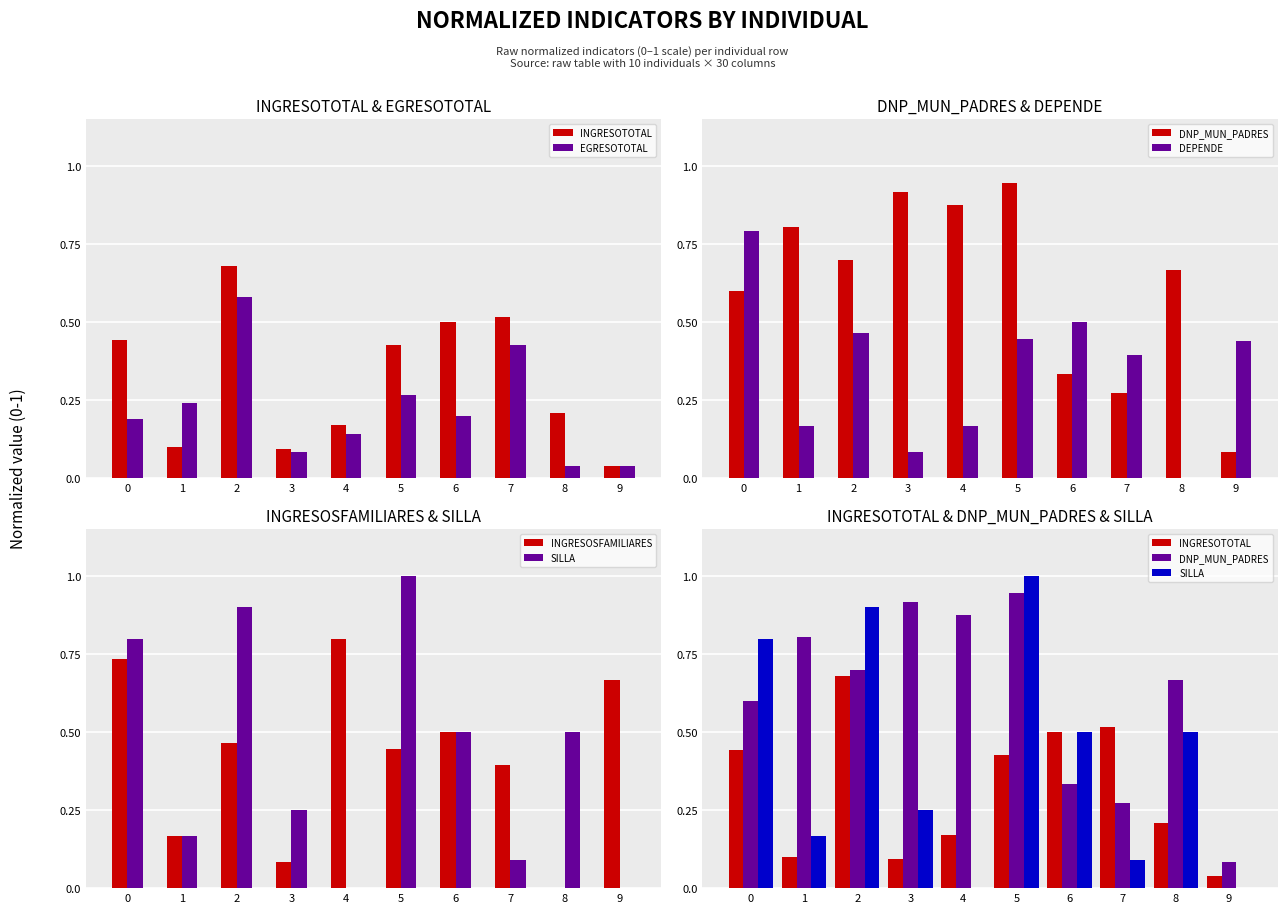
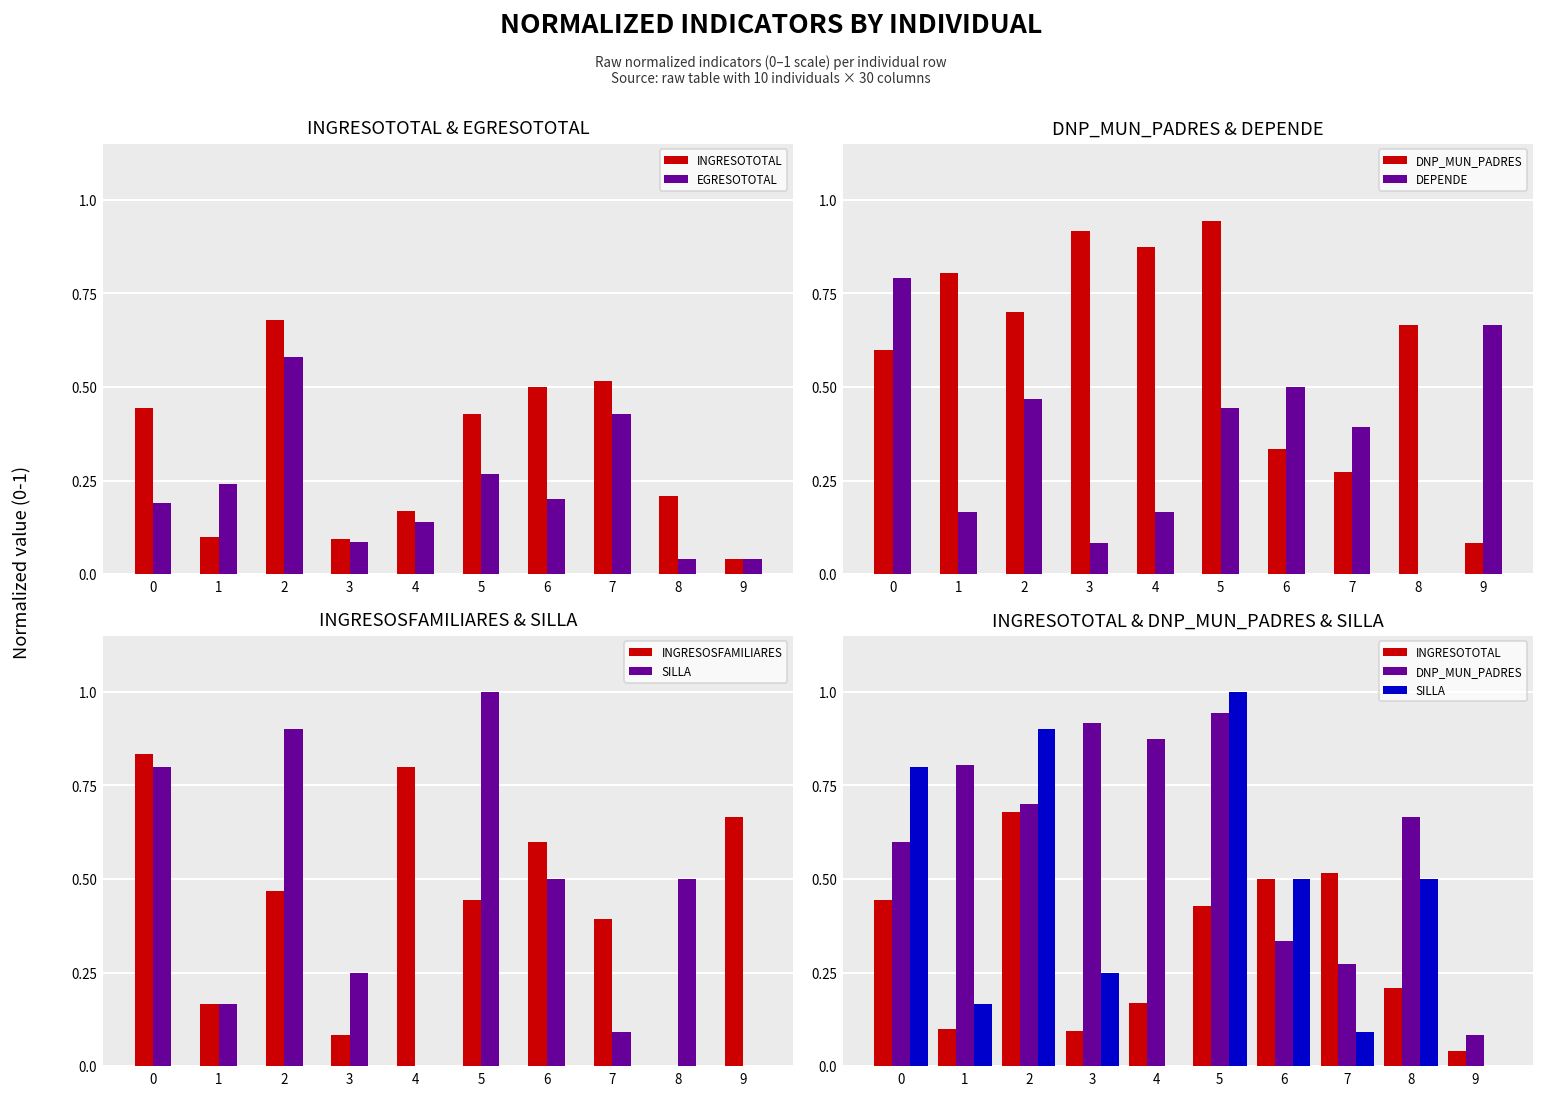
  {
    "INGRESOTOTAL & EGRESOTOTAL": {
      "INGRESOTOTAL": {
        "0": 0.44,
        "1": 0.10,
        "2": 0.68,
        "3": 0.09,
        "4": 0.17,
        "5": 0.43,
        "6": 0.50,
        "7": 0.52,
        "8": 0.21,
        "9": 0.04
      },
      "EGRESOTOTAL": {
        "0": 0.19,
        "1": 0.24,
        "2": 0.58,
        "3": 0.08,
        "4": 0.14,
        "5": 0.27,
        "6": 0.20,
        "7": 0.43,
        "8": 0.04,
        "9": 0.04
      }
    },
    "DNP_MUN_PADRES & DEPENDE": {
      "DEPENDE": {
        "0": 0.79,
        "1": 0.17,
        "2": 0.47,
        "3": 0.08,
        "4": 0.17,
        "5": 0.44,
        "6": 0.50,
        "7": 0.39,
        "8": 0.00,
-       "9": 0.44
+       "9": 0.67
      }
    },
    "INGRESOSFAMILIARES & SILLA": {
      "INGRESOSFAMILIARES": {
-       "0": 0.73,
+       "0": 0.83,
        "1": 0.17,
        "2": 0.47,
        "3": 0.08,
        "4": 0.80,
        "5": 0.44,
-       "6": 0.5,
+       "6": 0.6,
        "7": 0.39,
        "8": 0.00,
        "9": 0.67
      }
    },
    "INGRESOTOTAL & DNP_MUN_PADRES & SILLA": {
      "INGRESOTOTAL": {
        "0": 0.44,
        "1": 0.10,
        "2": 0.68,
        "3": 0.09,
        "4": 0.17,
        "5": 0.43,
        "6": 0.50,
        "7": 0.52,
        "8": 0.21,
        "9": 0.04
      },
      "DNP_MUN_PADRES": {
        "0": 0.60,
        "1": 0.81,
        "2": 0.70,
        "3": 0.92,
        "4": 0.88,
        "5": 0.94,
        "6": 0.33,
        "7": 0.27,
        "8": 0.67,
        "9": 0.08
      },
      "SILLA": {
        "0": 0.80,
        "1": 0.17,
        "2": 0.90,
        "3": 0.25,
        "4": 0.00,
        "5": 1.00,
        "6": 0.50,
        "7": 0.09,
        "8": 0.50,
        "9": 0.00
      }
    }
  }
